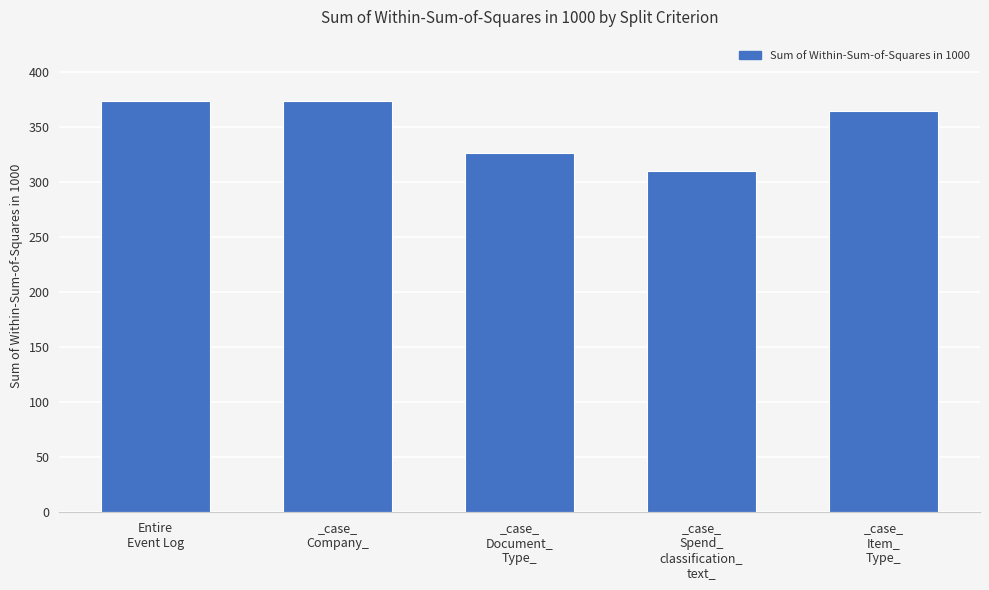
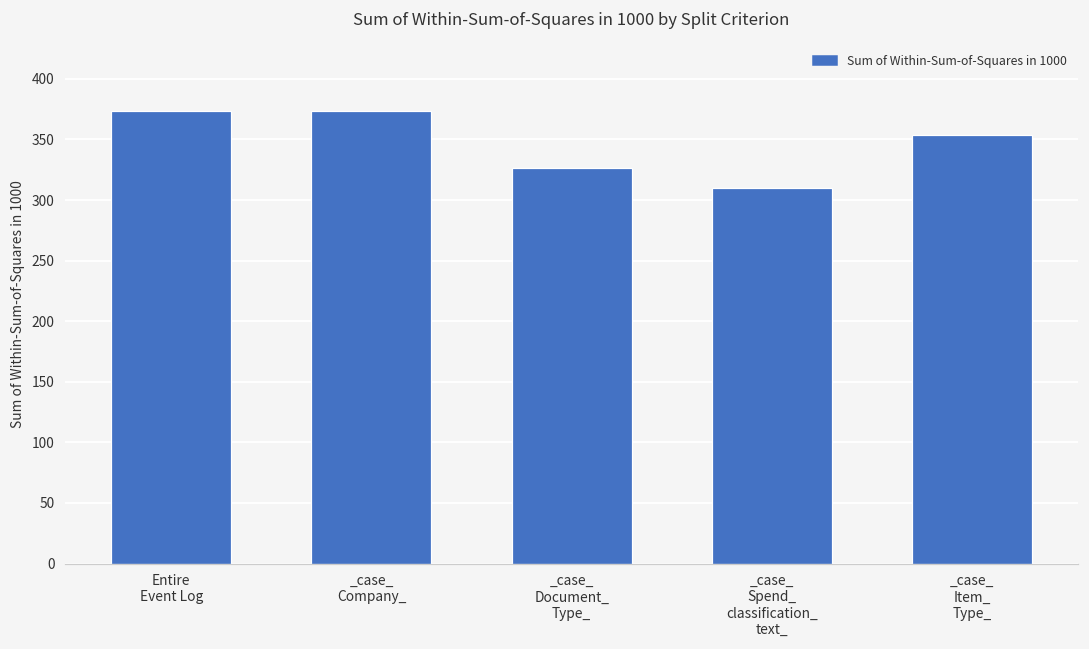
  {
    "Entire Event Log": 373,
    "_case_ Company_": 373,
    "_case_ Document_ Type_": 327,
    "_case_ Spend_ classification_ text_": 310,
-   "_case_ Item_ Type_": 365
+   "_case_ Item_ Type_": 354
  }
